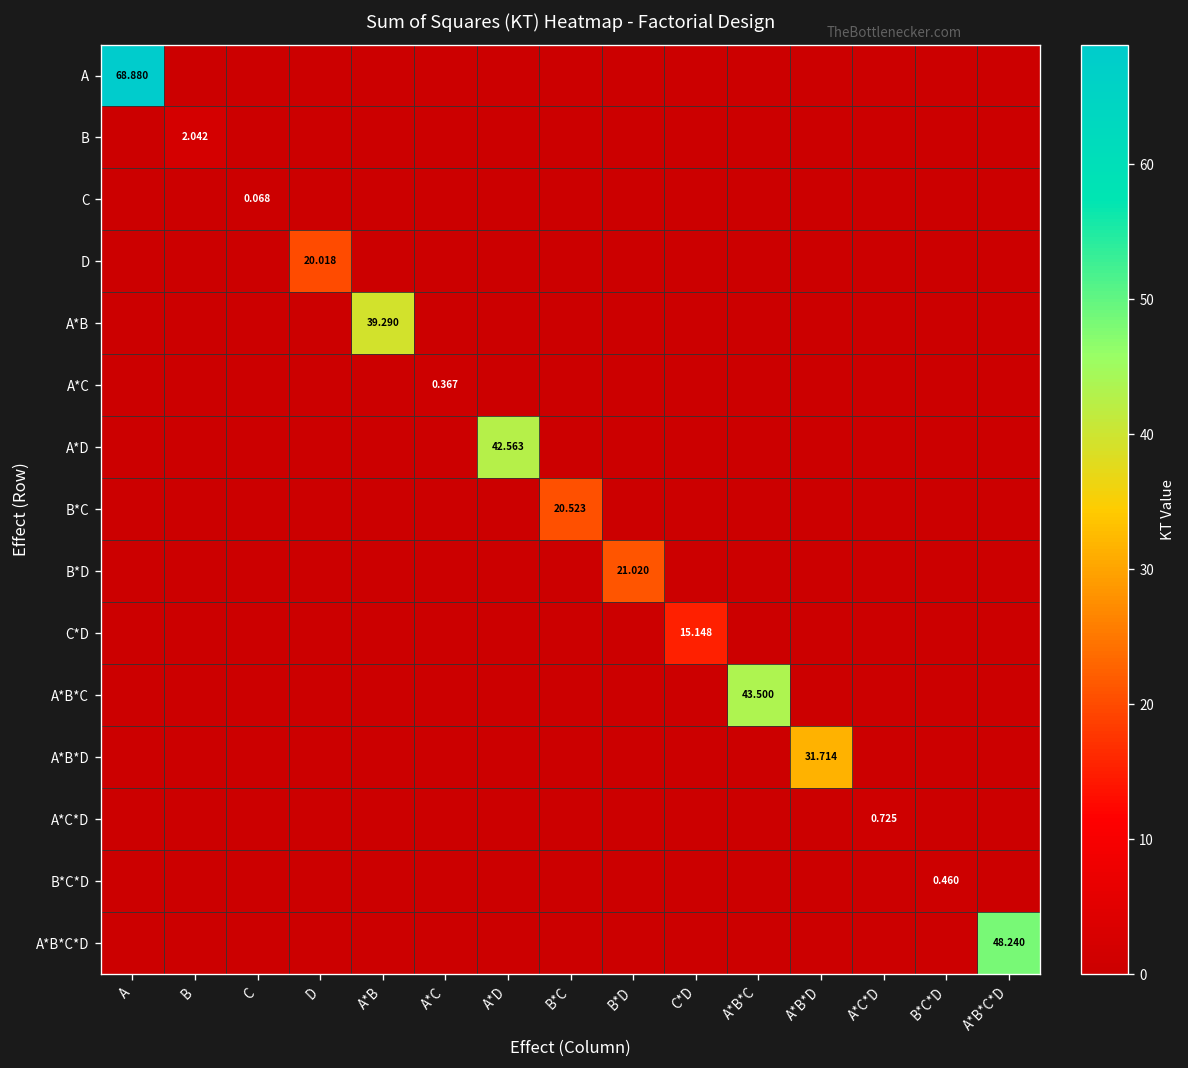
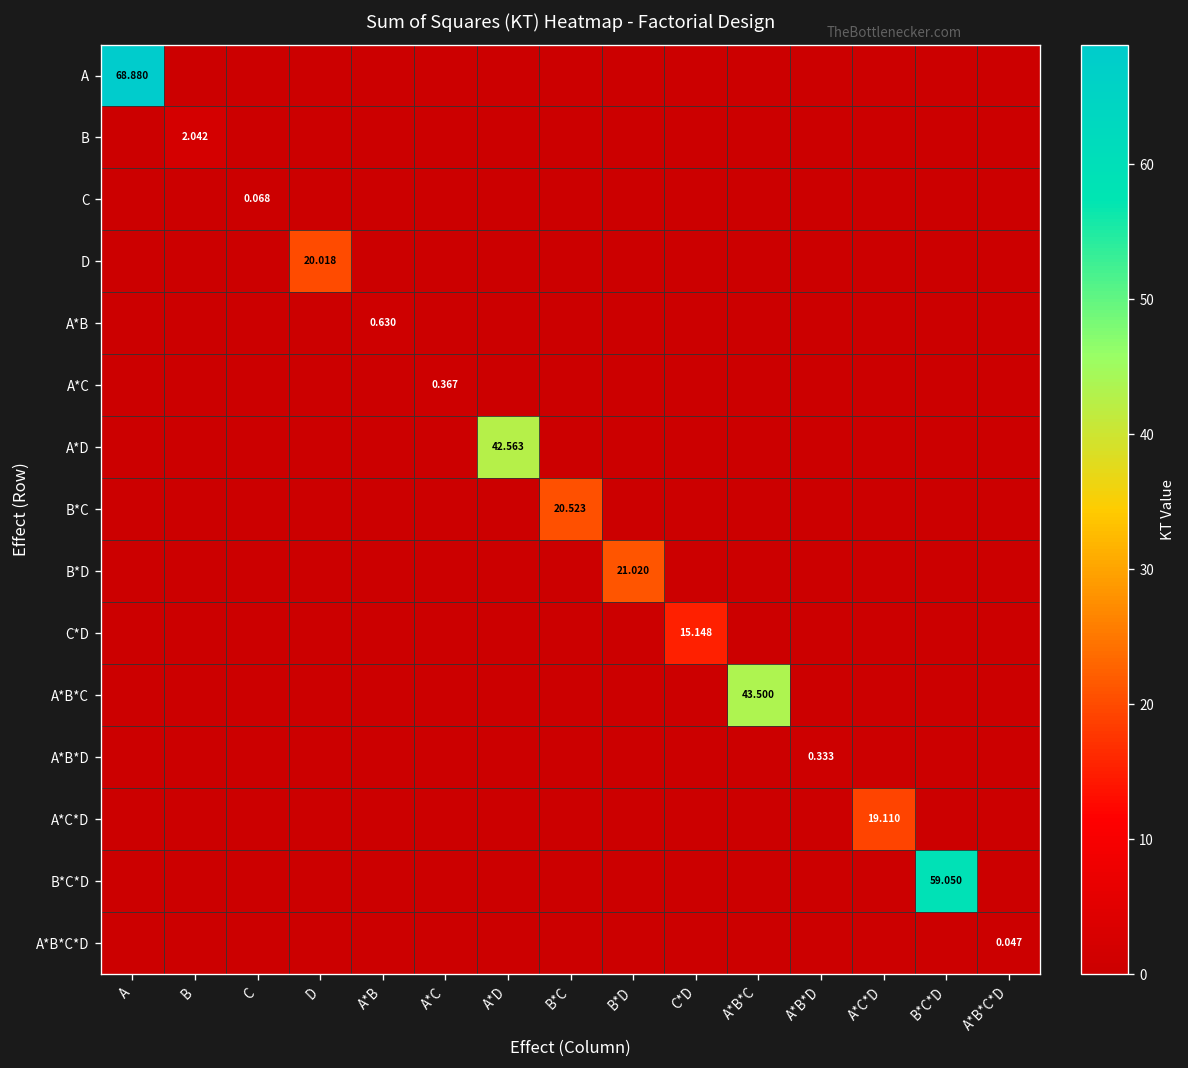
  {
    "A": {
      "A": 68.880
    },
    "B": {
      "B": 2.042
    },
    "C": {
      "C": 0.068
    },
    "D": {
      "D": 20.018
    },
    "A*B": {
-     "A*B": 39.290
+     "A*B": 0.630
    },
    "A*C": {
      "A*C": 0.367
    },
    "A*D": {
      "A*D": 42.563
    },
    "B*C": {
      "B*C": 20.523
    },
    "B*D": {
      "B*D": 21.020
    },
    "C*D": {
      "C*D": 15.148
    },
    "A*B*C": {
      "A*B*C": 43.500
    },
    "A*B*D": {
-     "A*B*D": 31.714
+     "A*B*D": 0.333
    },
    "A*C*D": {
-     "A*C*D": 0.725
+     "A*C*D": 19.110
    },
    "B*C*D": {
-     "B*C*D": 0.460
+     "B*C*D": 59.050
    },
    "A*B*C*D": {
-     "A*B*C*D": 48.240
+     "A*B*C*D": 0.047
    }
  }
